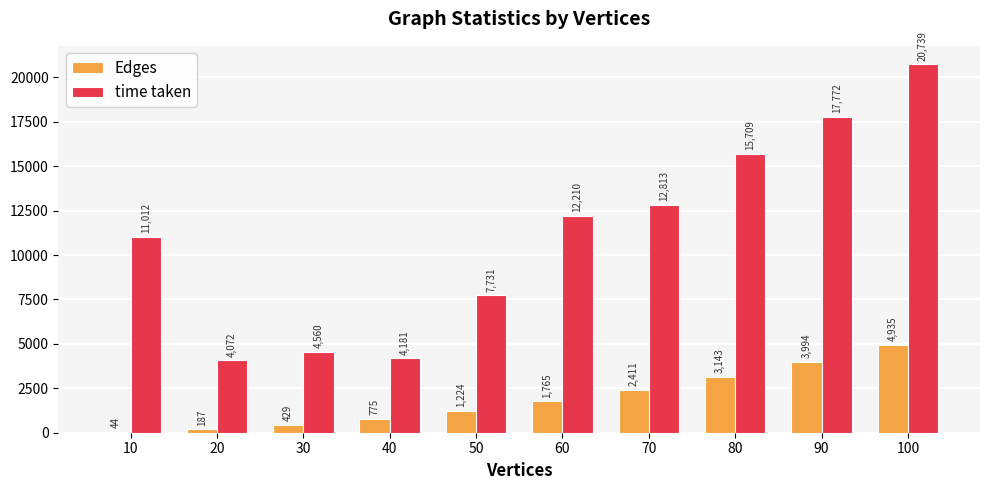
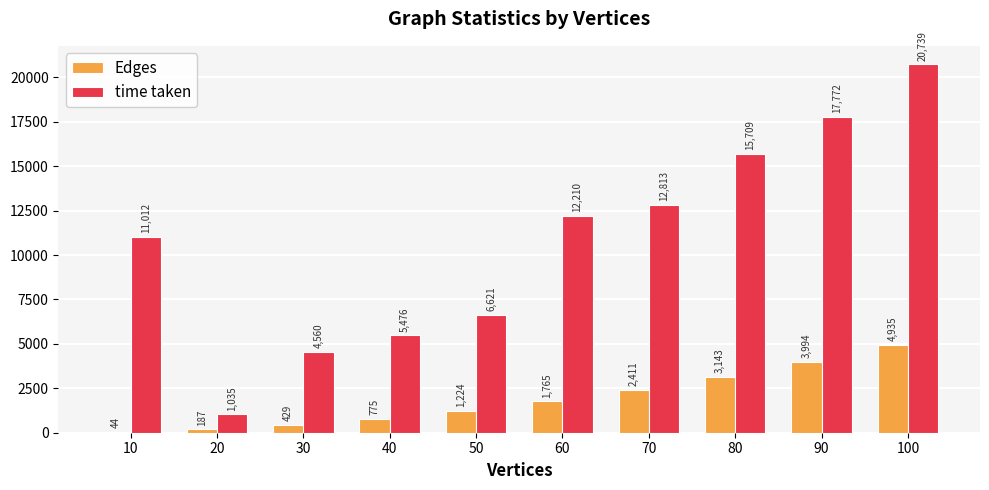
  {
    "Edges": {
      "10": "44",
      "20": "187",
      "30": "429",
      "40": "775",
      "50": "1,224",
      "60": "1,765",
      "70": "2,411",
      "80": "3,143",
      "90": "3,994",
      "100": "4,935"
    },
    "time taken": {
      "10": "11,012",
-     "20": "4,072",
+     "20": "1,035",
      "30": "4,560",
-     "40": "4,181",
-     "50": "7,731",
+     "40": "5,476",
+     "50": "6,621",
      "60": "12,210",
      "70": "12,813",
      "80": "15,709",
      "90": "17,772",
      "100": "20,739"
    }
  }
